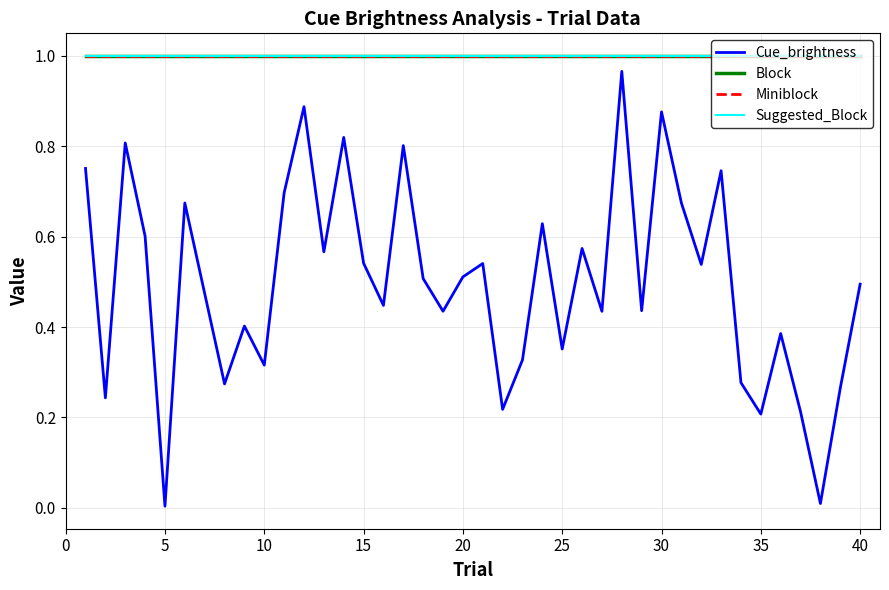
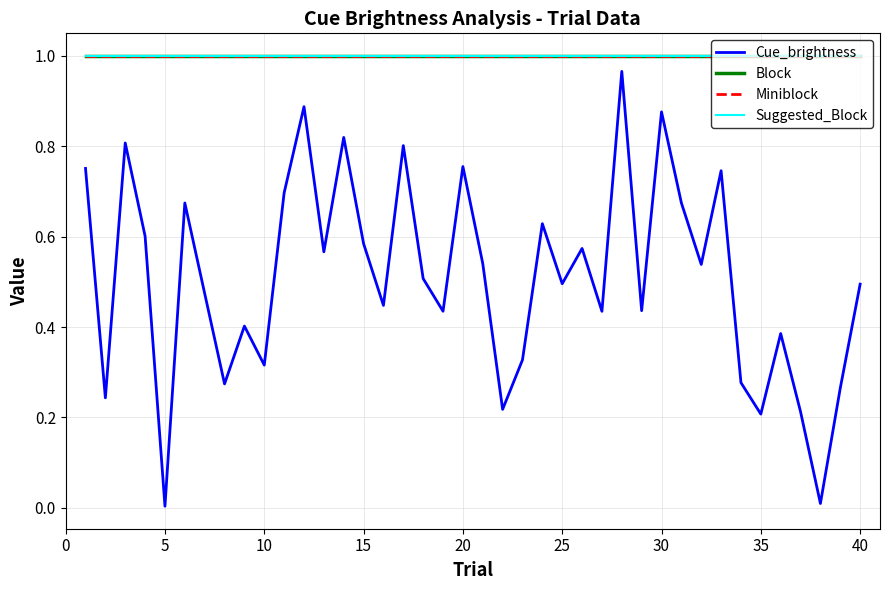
  {
    "Cue_brightness": {
      "5": 0.00,
      "10": 0.32,
-     "15": 0.54,
-     "20": 0.51,
-     "25": 0.35,
+     "15": 0.58,
+     "20": 0.76,
+     "25": 0.50,
      "30": 0.88,
      "35": 0.21,
      "40": 0.49
    },
    "Suggested_Block": {
      "5": 1.00,
      "10": 1.00,
      "15": 1.00,
      "20": 1.00,
      "25": 1.00,
      "30": 1.00
    }
  }
